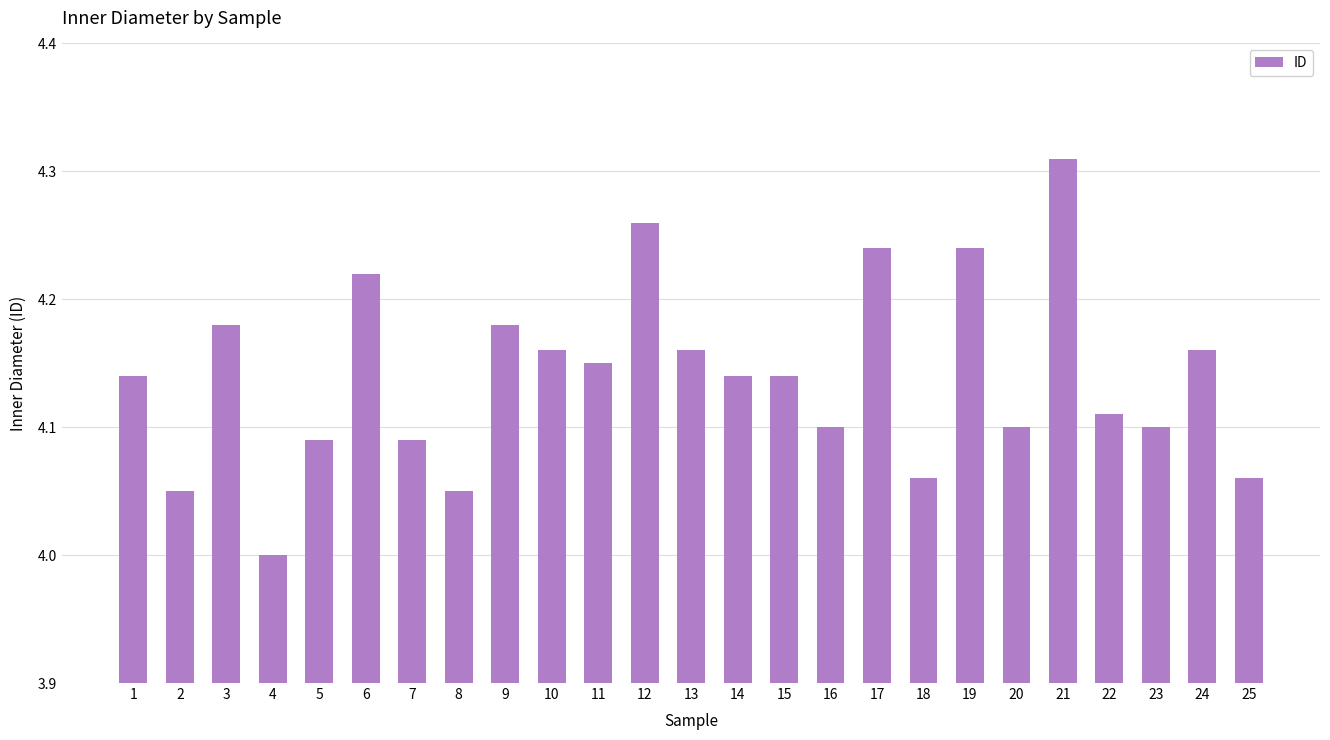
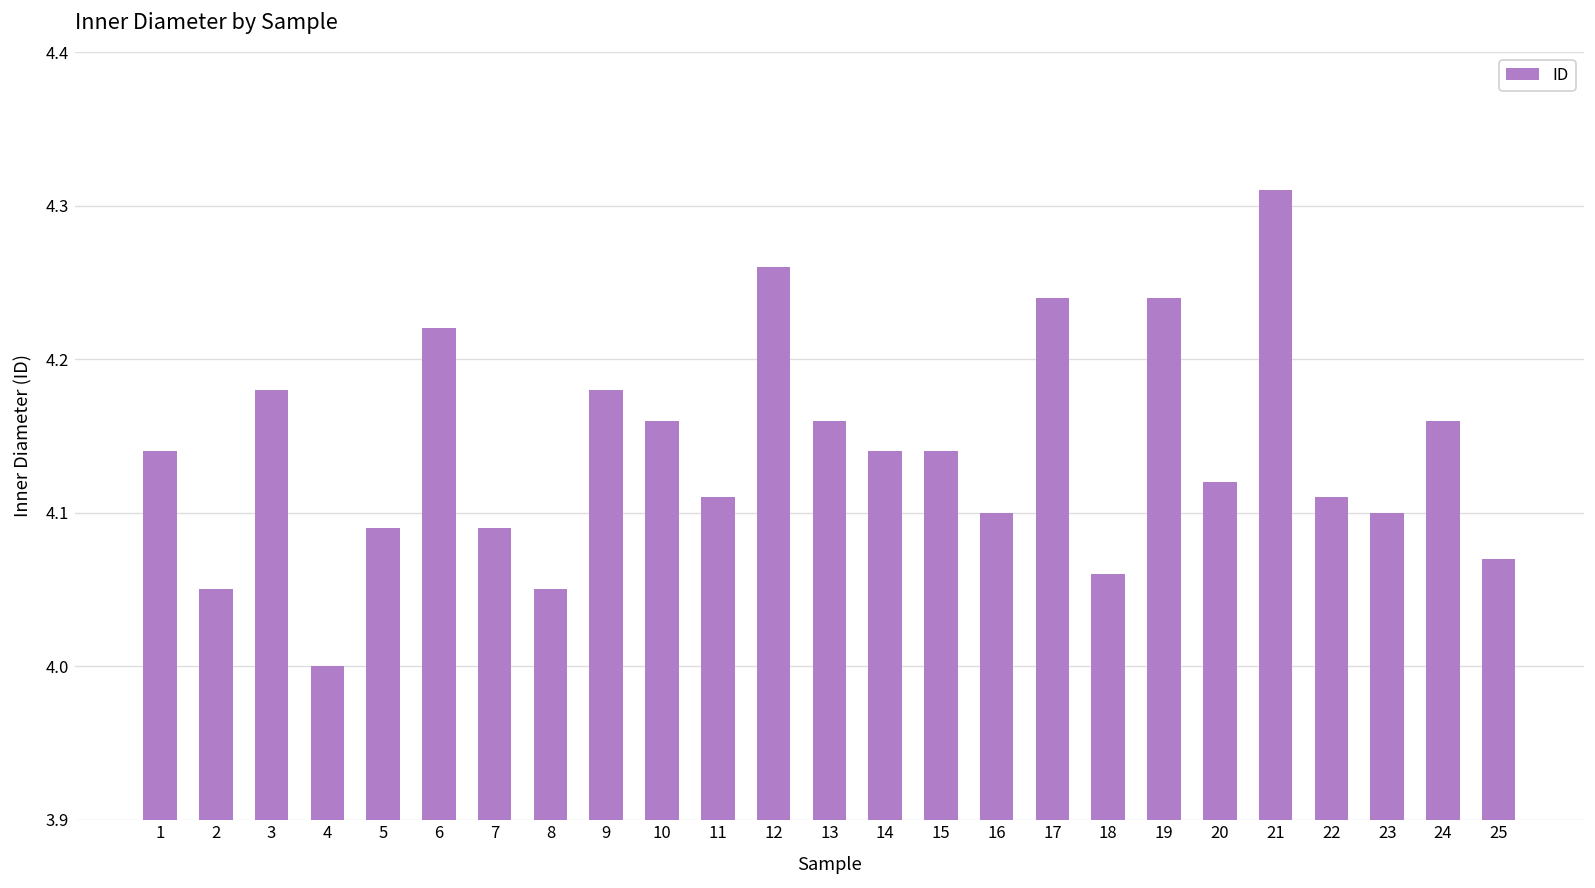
  {
    "1": 4.14,
    "2": 4.05,
    "3": 4.18,
    "4": 4.00,
    "5": 4.09,
    "6": 4.22,
    "7": 4.09,
    "8": 4.05,
    "9": 4.18,
    "10": 4.16,
-   "11": 4.15,
+   "11": 4.11,
    "12": 4.26,
    "13": 4.16,
    "14": 4.14,
    "15": 4.14,
    "16": 4.10,
    "17": 4.24,
    "18": 4.06,
    "19": 4.24,
-   "20": 4.10,
+   "20": 4.12,
    "21": 4.31,
    "22": 4.11,
    "23": 4.10,
    "24": 4.16,
-   "25": 4.06
+   "25": 4.07
  }
